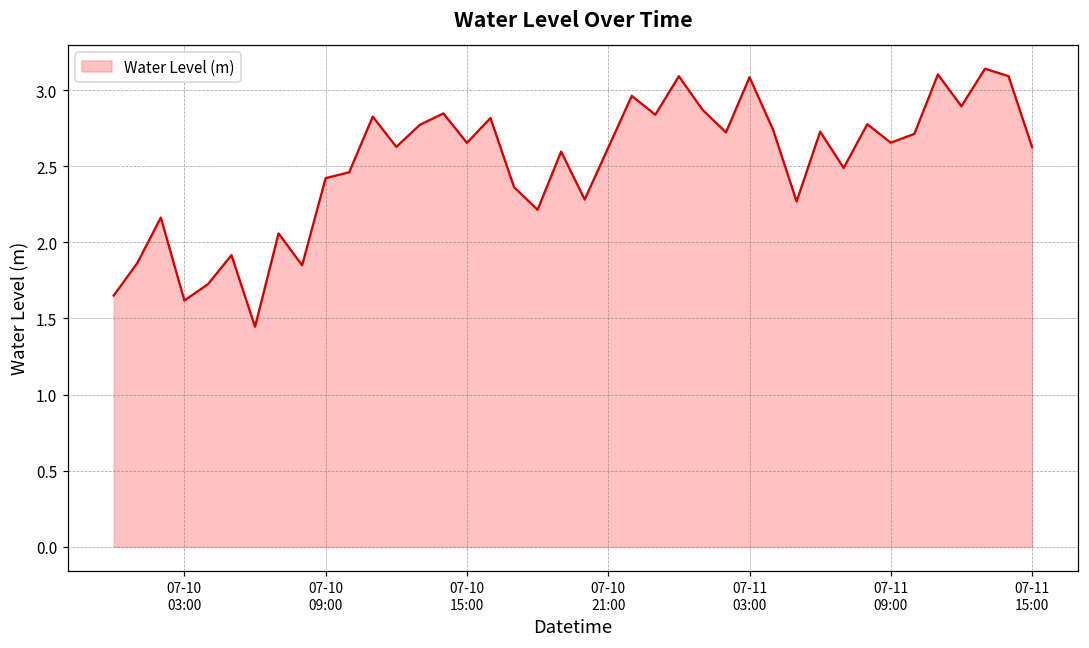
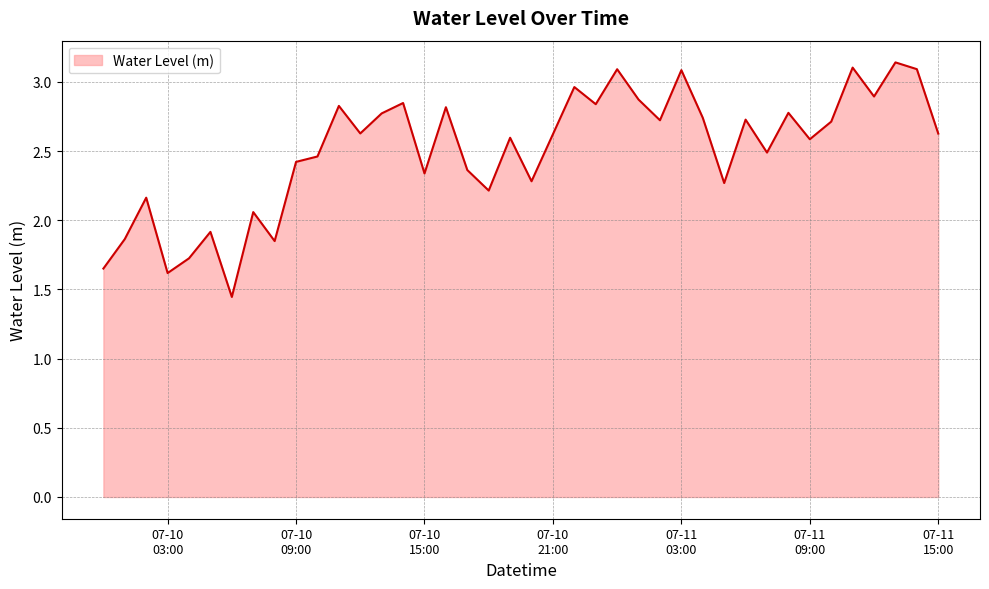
  {
    "07-10 03:00": 1.62,
    "07-10 09:00": 2.42,
-   "07-10 15:00": 2.65,
+   "07-10 15:00": 2.34,
    "07-10 21:00": 2.62,
    "07-11 03:00": 3.08,
-   "07-11 09:00": 2.65,
+   "07-11 09:00": 2.59,
    "07-11 15:00": 2.63
  }
